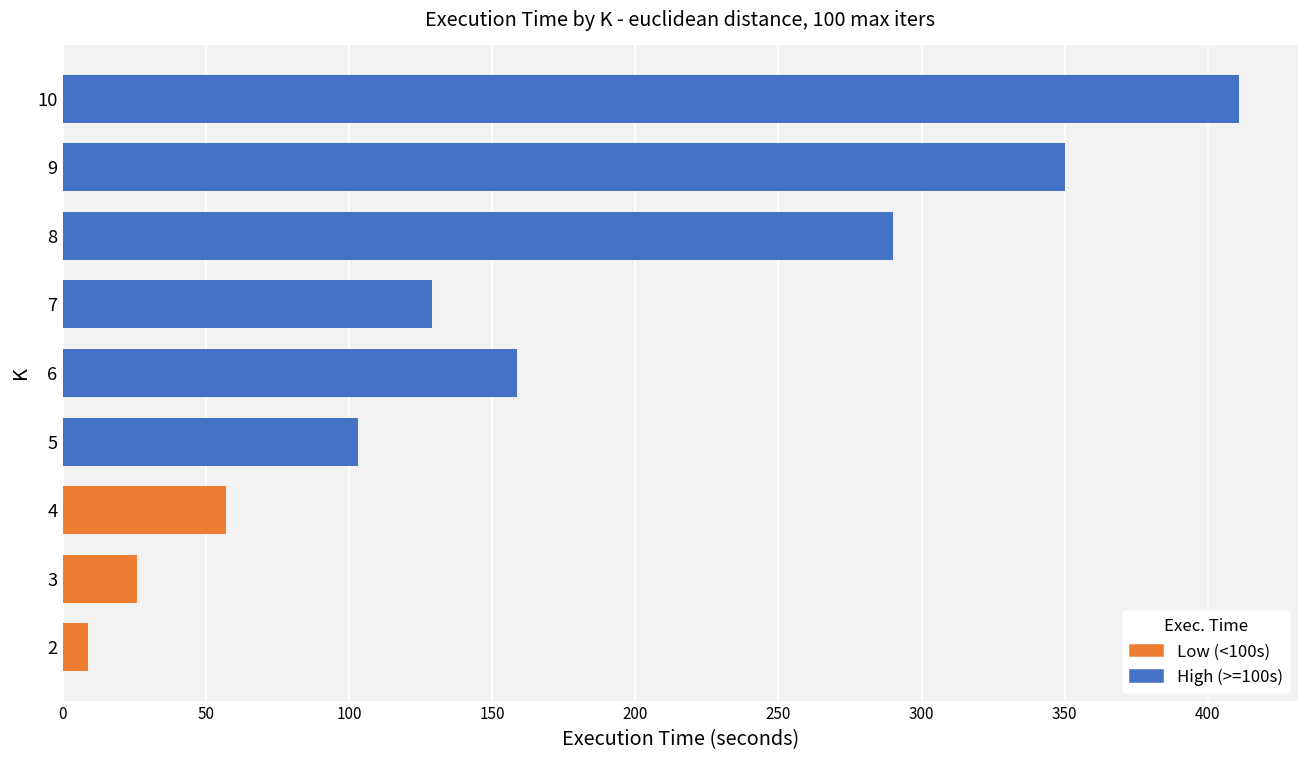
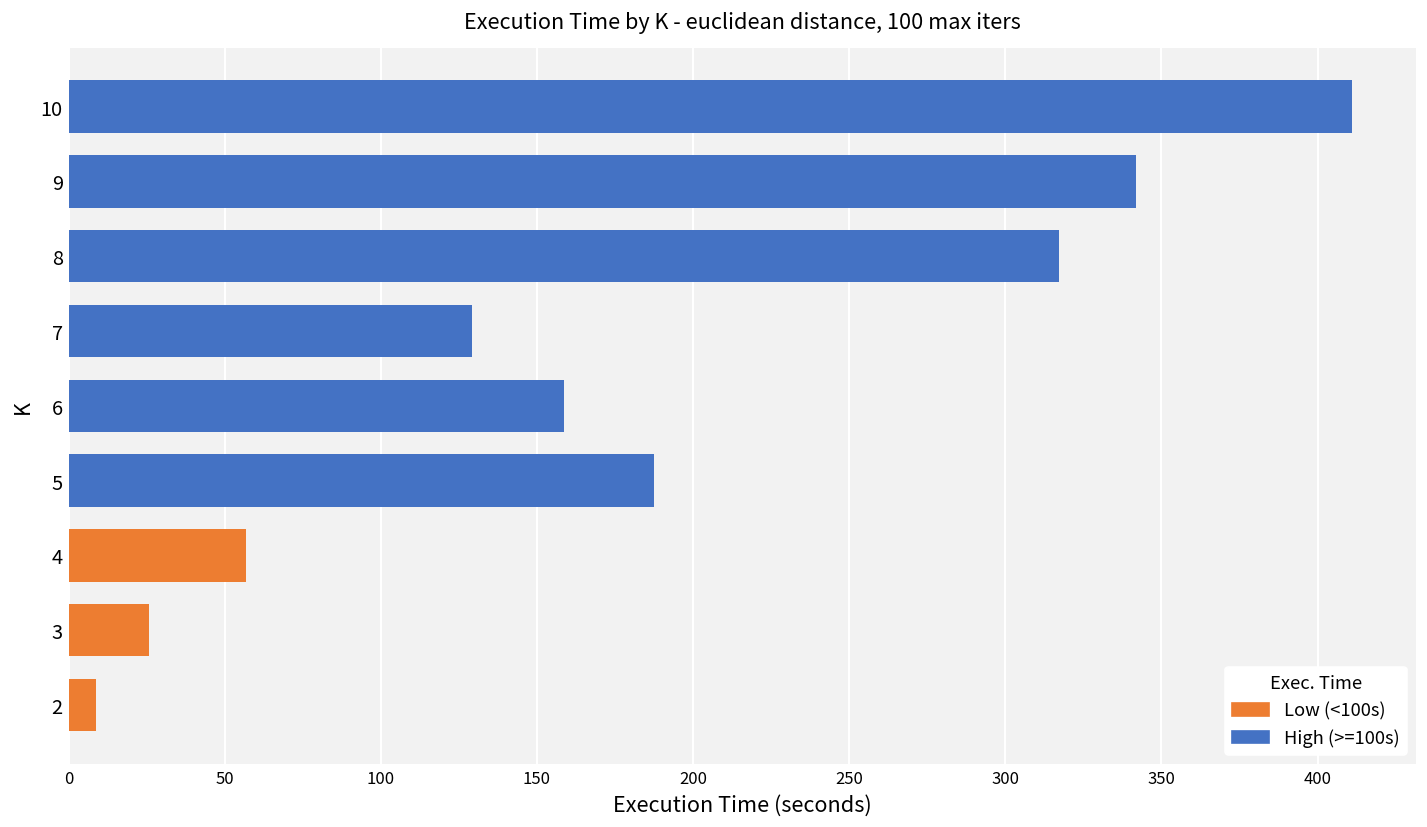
  {
    "High (>=100s)": {
      "10": 411,
-     "9": 350,
-     "8": 290,
+     "9": 342,
+     "8": 317,
      "7": 129,
      "6": 159,
-     "5": 103
+     "5": 187
    },
    "Low (<100s)": {
      "4": 57,
      "3": 26,
      "2": 9
    }
  }
